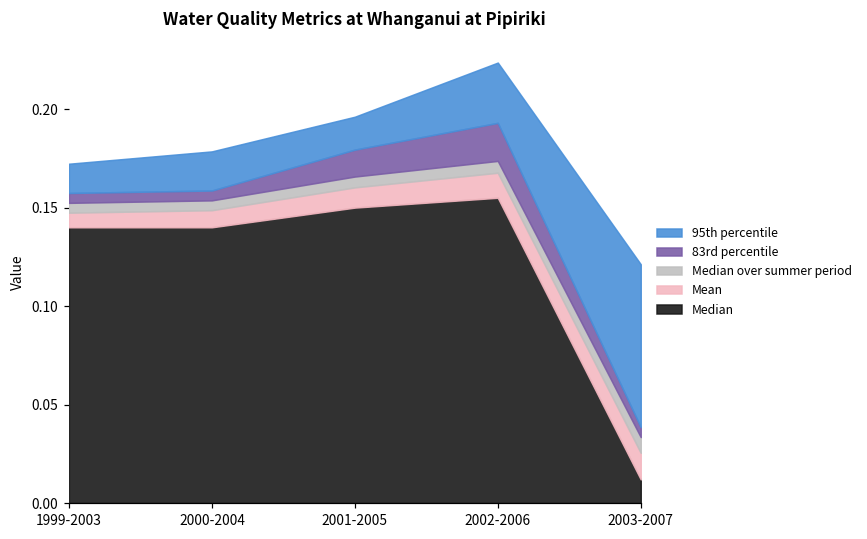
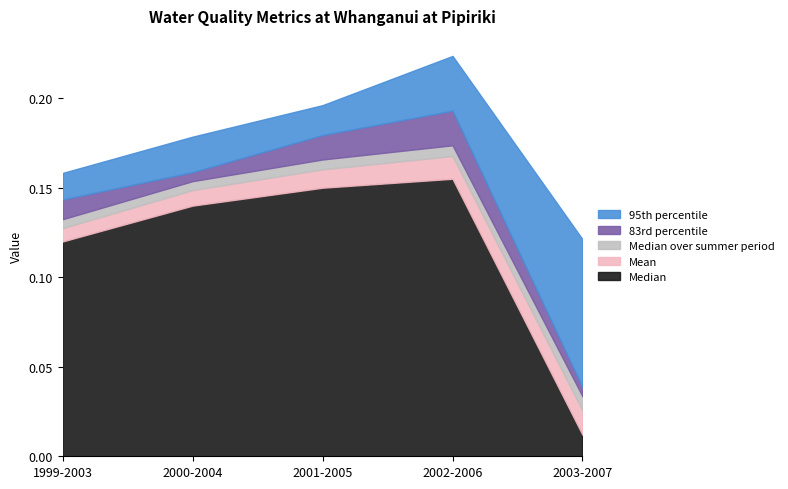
  {
    "Median": {
-     "1999-2003": 0.14,
+     "1999-2003": 0.12,
      "2000-2004": 0.14,
      "2001-2005": 0.15,
      "2002-2006": 0.155,
      "2003-2007": 0.012
    },
    "83rd percentile": {
-     "1999-2003": 0.005,
+     "1999-2003": 0.011,
      "2000-2004": 0.005,
      "2001-2005": 0.014,
      "2002-2006": 0.019,
      "2003-2007": 0.005
    },
    "95th percentile": {
      "1999-2003": 0.015,
      "2000-2004": 0.020,
      "2001-2005": 0.017,
      "2002-2006": 0.031,
      "2003-2007": 0.083
    }
  }
